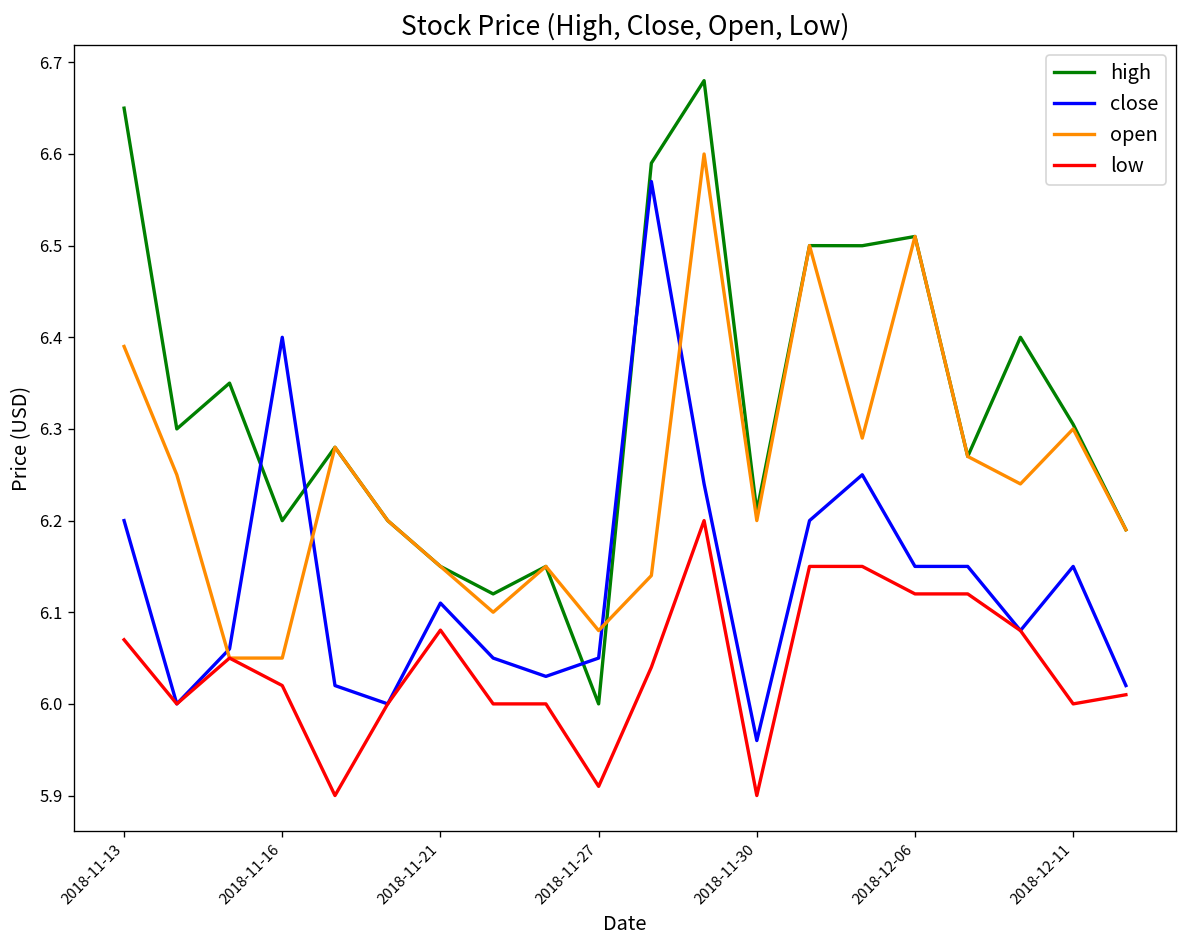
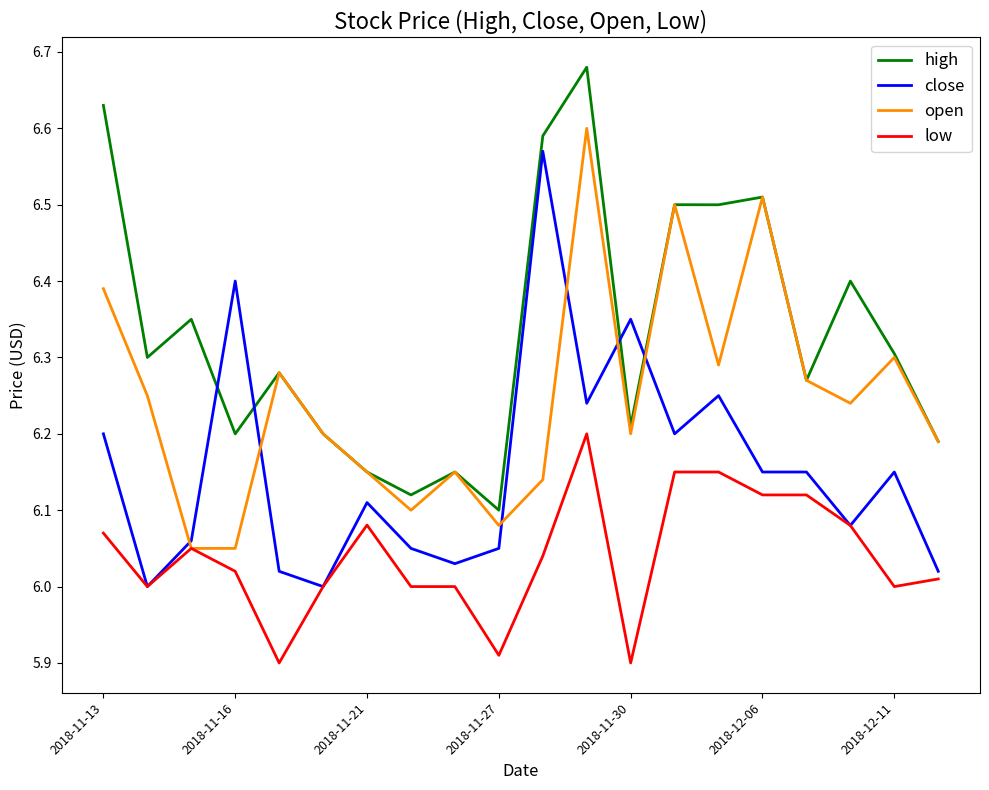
  {
    "high": {
-     "2018-11-13": 6.65,
+     "2018-11-13": 6.63,
      "2018-11-16": 6.20,
-     "2018-11-27": 6.0,
+     "2018-11-27": 6.1,
      "2018-11-30": 6.21,
      "2018-12-11": 6.31
    },
    "close": {
      "2018-11-13": 6.20,
      "2018-11-16": 6.40,
      "2018-11-21": 6.11,
      "2018-11-27": 6.05,
-     "2018-11-30": 5.96,
+     "2018-11-30": 6.35,
      "2018-12-06": 6.15,
      "2018-12-11": 6.15
    },
    "open": {
      "2018-11-13": 6.39,
      "2018-11-16": 6.05,
      "2018-11-27": 6.08,
      "2018-11-30": 6.20,
      "2018-12-11": 6.30
    },
    "low": {
      "2018-11-13": 6.07,
      "2018-11-16": 6.02,
      "2018-11-21": 6.08,
      "2018-11-27": 5.91,
      "2018-11-30": 5.90,
      "2018-12-06": 6.12,
      "2018-12-11": 6.00
    }
  }
